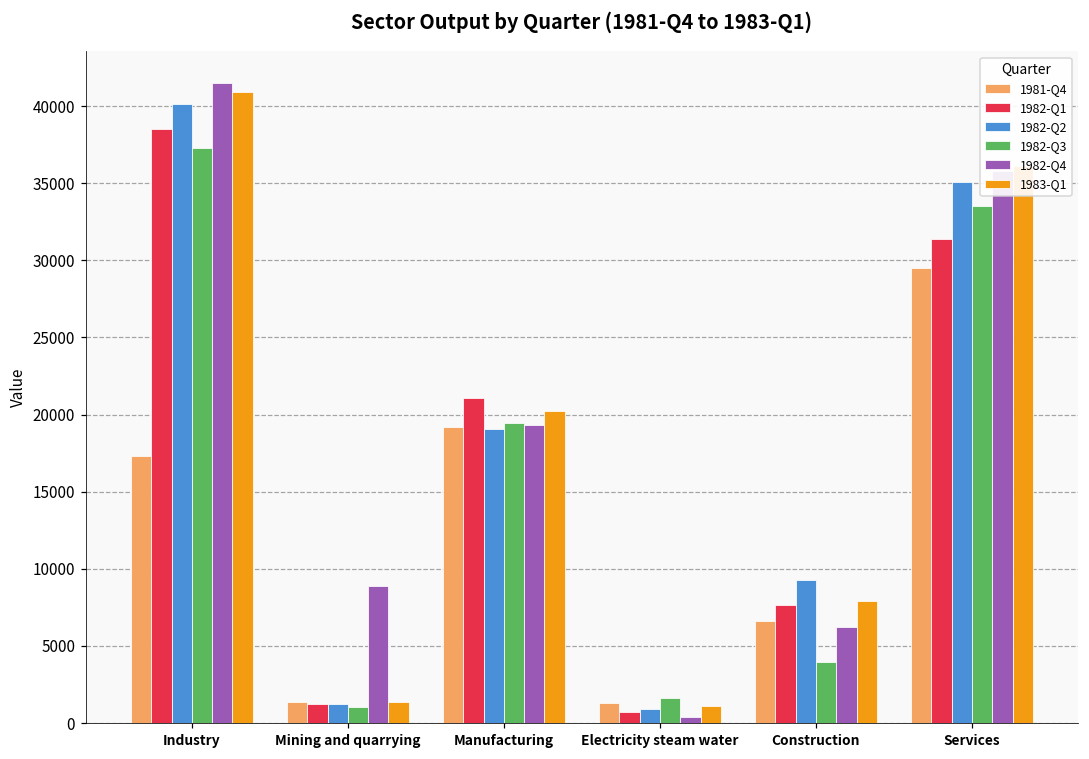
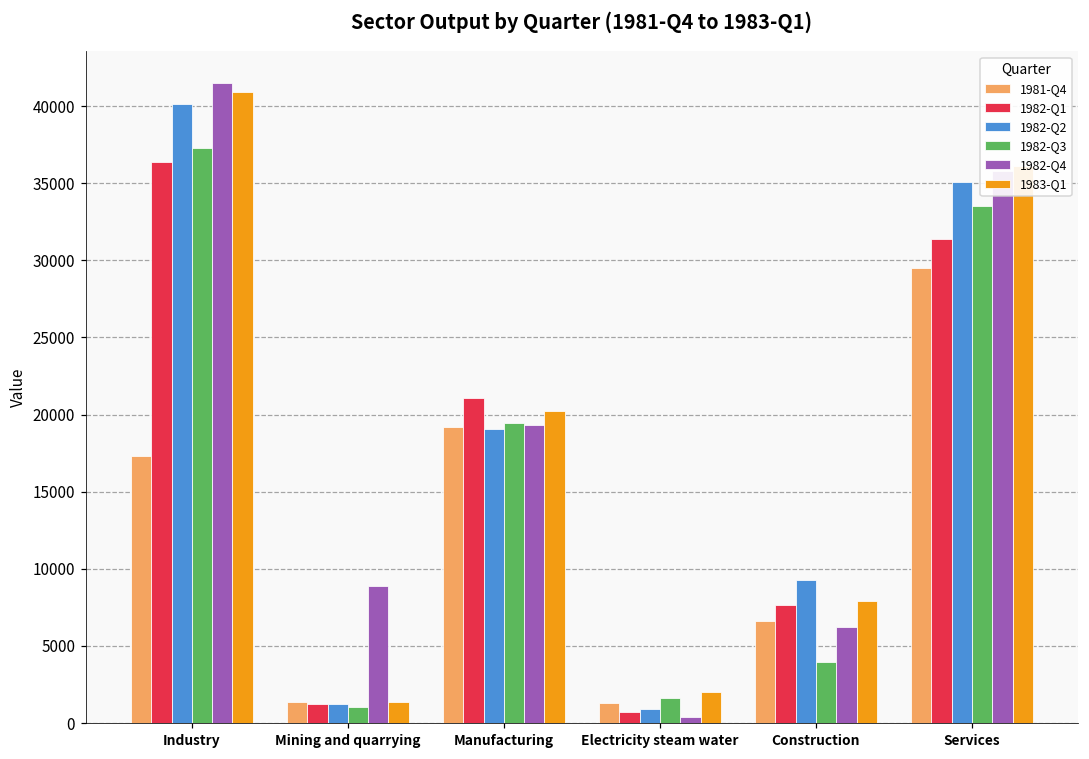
  {
    "1981-Q4": {
      "Industry": 17300,
      "Mining and quarrying": 1300,
      "Manufacturing": 19200,
      "Electricity steam water": 1300,
      "Construction": 6600,
      "Services": 29500
    },
    "1982-Q1": {
-     "Industry": 38500,
+     "Industry": 36400,
      "Mining and quarrying": 1200,
      "Manufacturing": 21100,
      "Electricity steam water": 700,
      "Construction": 7600,
      "Services": 31400
    },
    "1982-Q2": {
      "Industry": 40200,
      "Mining and quarrying": 1200,
      "Manufacturing": 19100,
      "Electricity steam water": 900,
      "Construction": 9300,
      "Services": 35100
    },
    "1982-Q3": {
      "Industry": 37300,
      "Mining and quarrying": 1100,
      "Manufacturing": 19400,
      "Electricity steam water": 1600,
      "Construction": 4000,
      "Services": 33500
    },
    "1982-Q4": {
      "Industry": 41500,
      "Mining and quarrying": 8900,
      "Manufacturing": 19300,
      "Electricity steam water": 400,
      "Construction": 6200
    },
    "1983-Q1": {
      "Industry": 40900,
      "Mining and quarrying": 1400,
      "Manufacturing": 20200,
-     "Electricity steam water": 1100,
+     "Electricity steam water": 2000,
      "Construction": 7900
    }
  }
